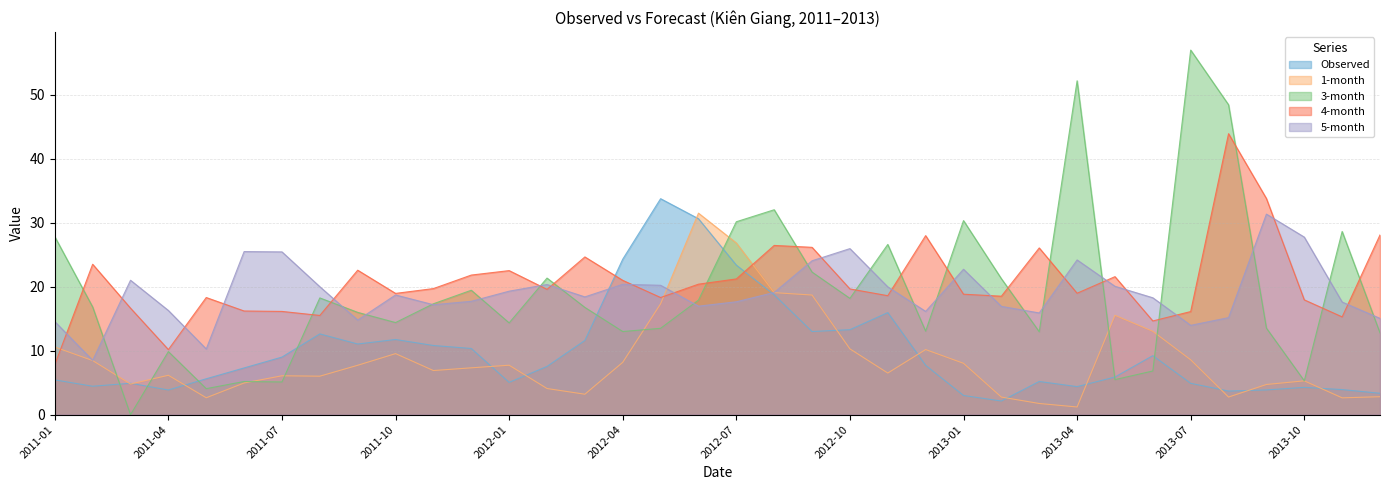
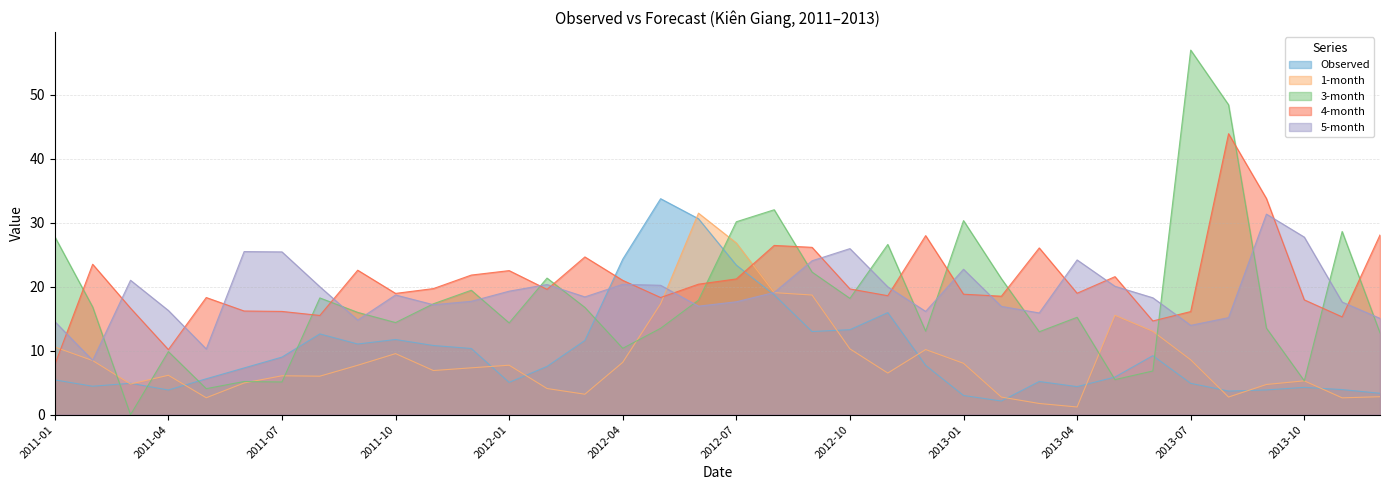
  {
    "3-month": {
      "2011-01": 28,
      "2011-07": 5,
      "2011-10": 14,
      "2012-01": 14,
-     "2012-04": 13,
+     "2012-04": 10,
      "2012-07": 30,
      "2012-10": 18,
      "2013-01": 30,
-     "2013-04": 52,
+     "2013-04": 15,
      "2013-07": 57
    }
  }
